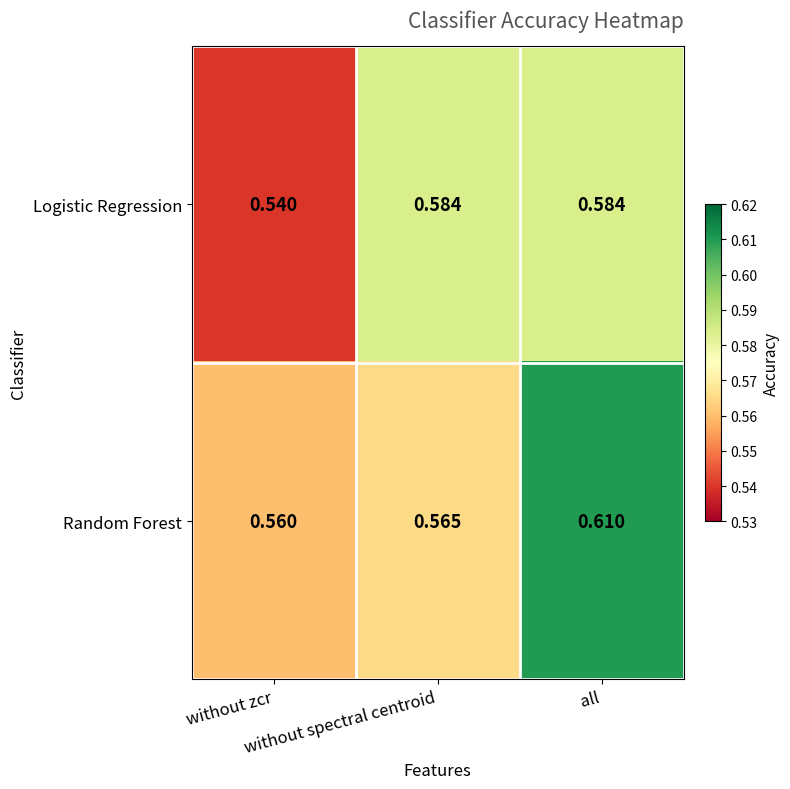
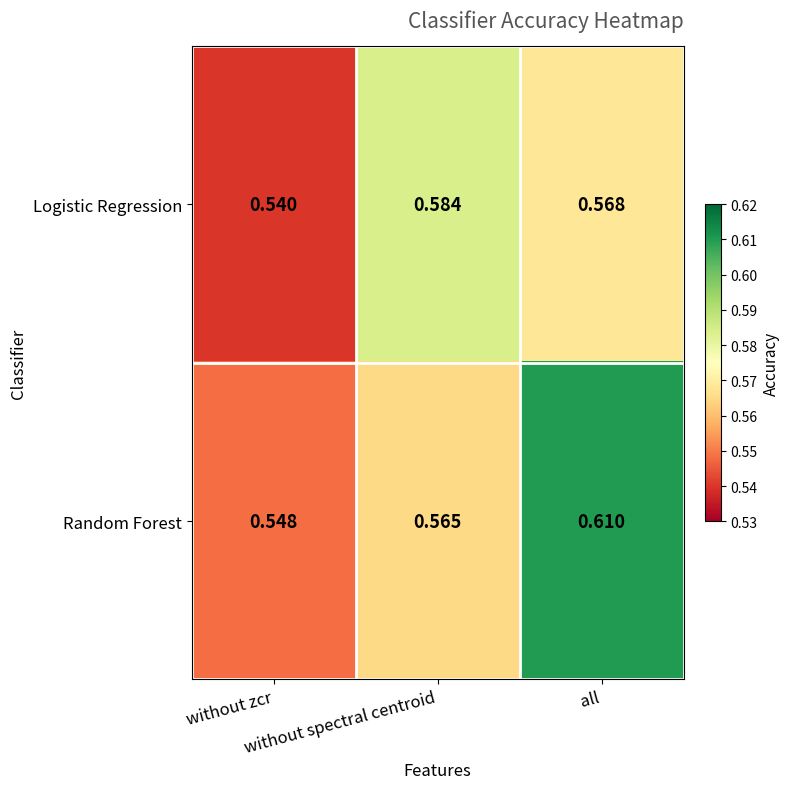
  {
    "Logistic Regression": {
      "without zcr": 0.540,
      "without spectral centroid": 0.584,
-     "all": 0.584
+     "all": 0.568
    },
    "Random Forest": {
-     "without zcr": 0.560,
+     "without zcr": 0.548,
      "without spectral centroid": 0.565,
      "all": 0.610
    }
  }
